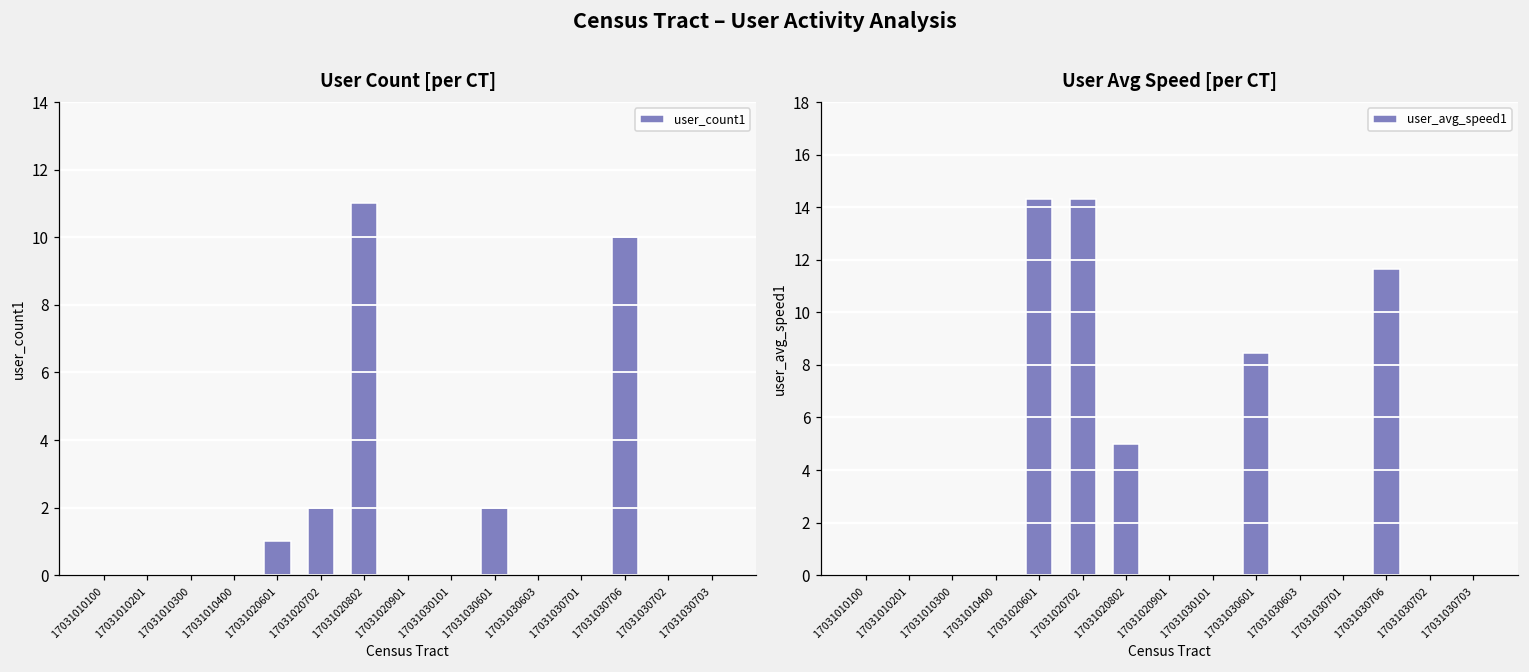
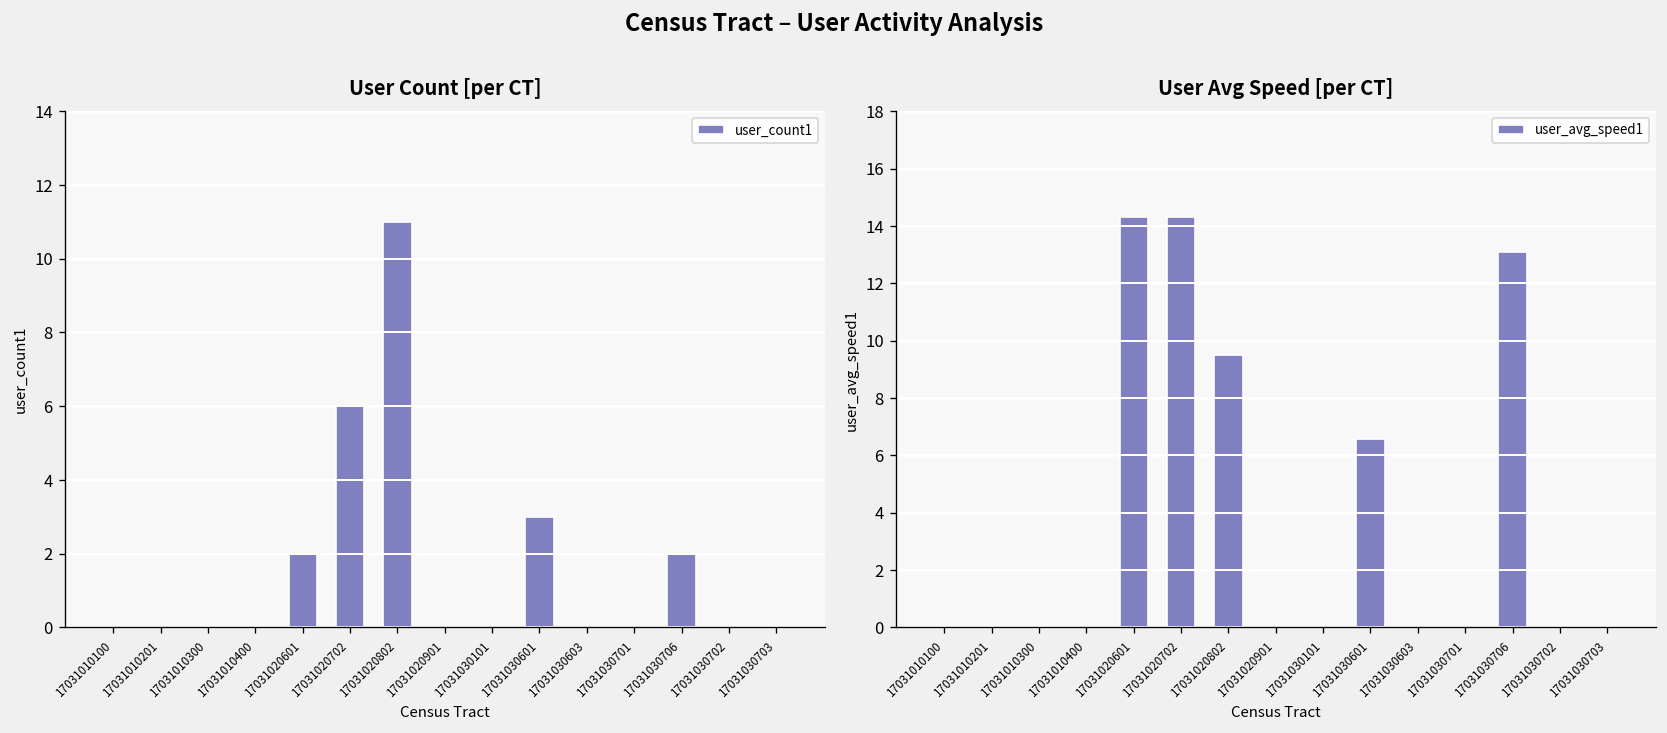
  {
    "User Count [per CT]": {
      "17031010100": 0,
      "17031010201": 0,
      "17031010300": 0,
      "17031010400": 0,
-     "17031020601": 1,
-     "17031020702": 2,
+     "17031020601": 2,
+     "17031020702": 6,
      "17031020802": 11,
      "17031020901": 0,
      "17031030101": 0,
-     "17031030601": 2,
+     "17031030601": 3,
      "17031030603": 0,
      "17031030701": 0,
-     "17031030706": 10,
+     "17031030706": 2,
      "17031030702": 0,
      "17031030703": 0
    },
    "User Avg Speed [per CT]": {
      "17031010100": 0.0,
      "17031010201": 0.0,
      "17031010300": 0.0,
      "17031010400": 0.0,
      "17031020601": 14.3,
      "17031020702": 14.3,
-     "17031020802": 5.0,
+     "17031020802": 9.5,
      "17031020901": 0.0,
      "17031030101": 0.0,
-     "17031030601": 8.5,
+     "17031030601": 6.6,
      "17031030603": 0.0,
      "17031030701": 0.0,
-     "17031030706": 11.7,
+     "17031030706": 13.1,
      "17031030702": 0.0,
      "17031030703": 0.0
    }
  }
